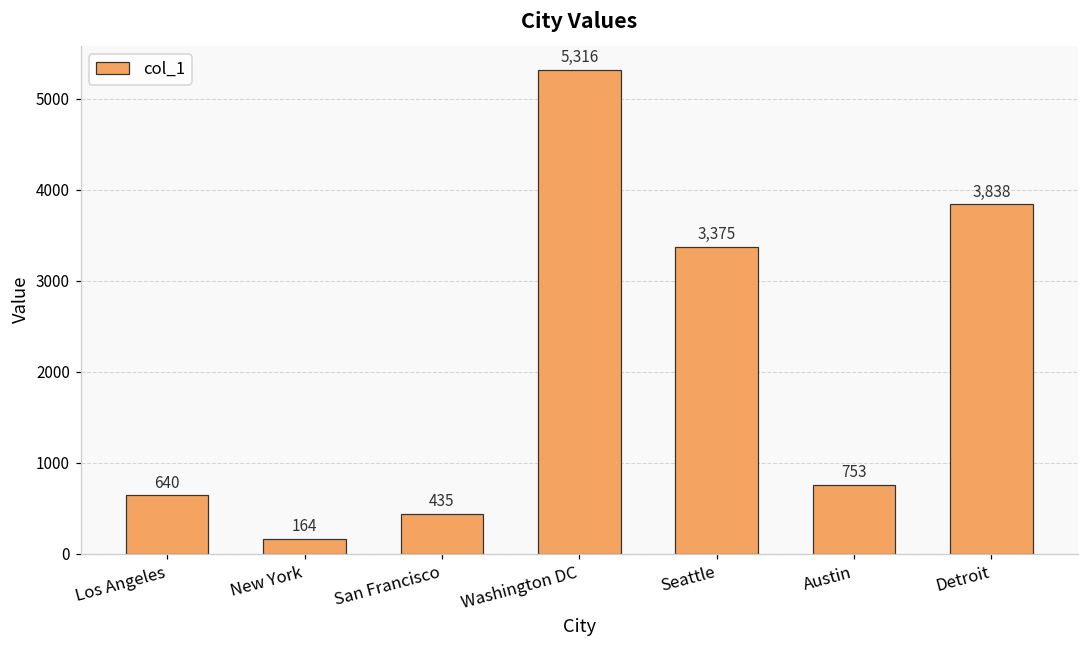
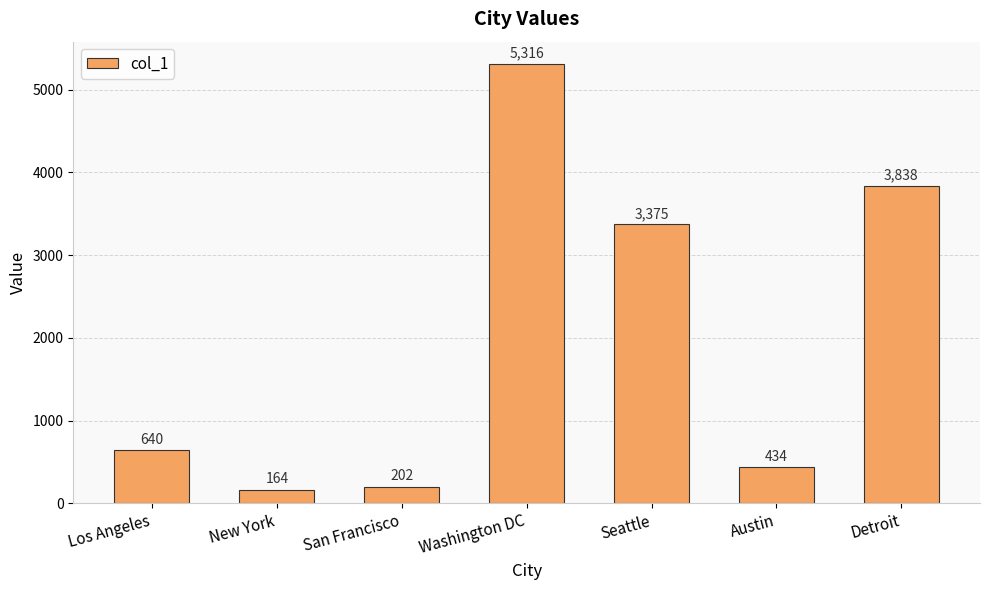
  {
    "Los Angeles": "640",
    "New York": "164",
-   "San Francisco": "435",
+   "San Francisco": "202",
    "Washington DC": "5,316",
    "Seattle": "3,375",
-   "Austin": "753",
+   "Austin": "434",
    "Detroit": "3,838"
  }
